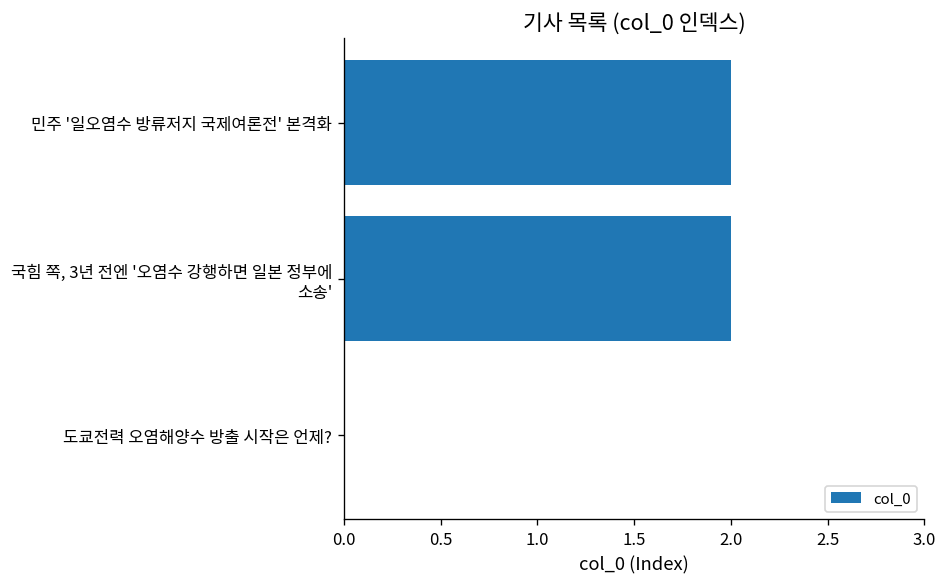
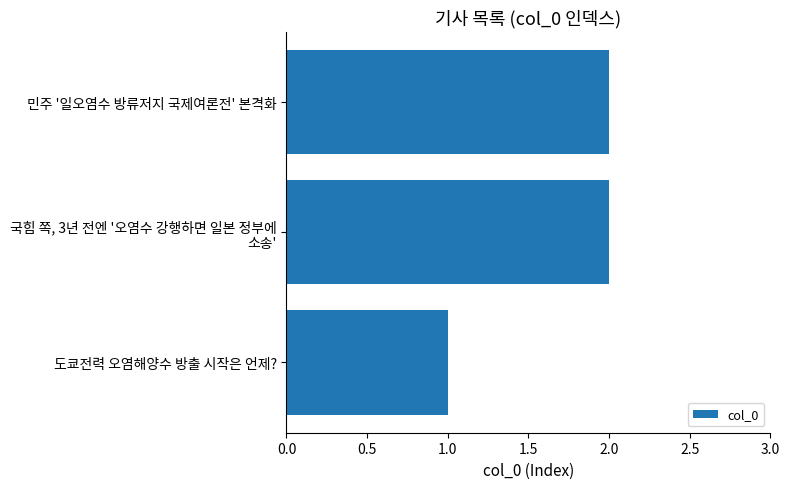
  {
    "민주 '일오염수 방류저지 국제여론전' 본격화": 2,
    "국힘 쪽, 3년 전엔 '오염수 강행하면 일본 정부에 소송'": 2,
-   "도쿄전력 오염해양수 방출 시작은 언제?": 0
+   "도쿄전력 오염해양수 방출 시작은 언제?": 1
  }
